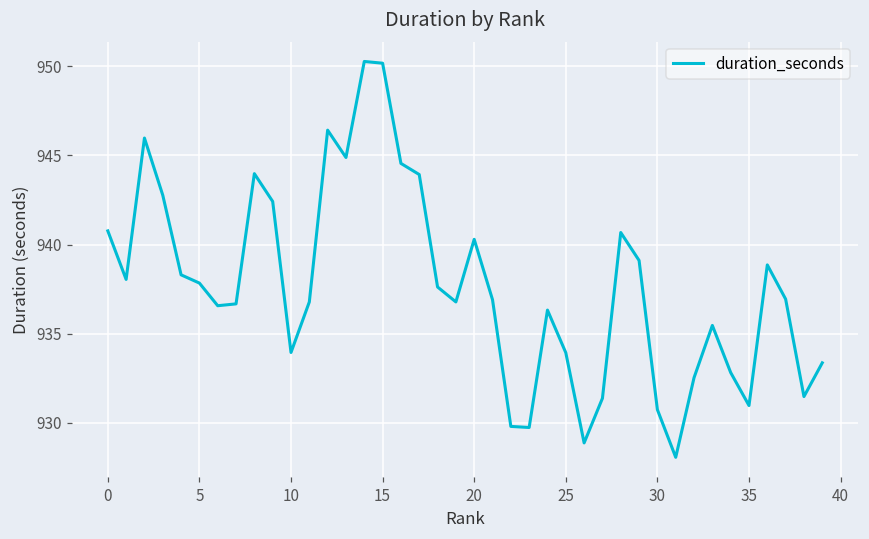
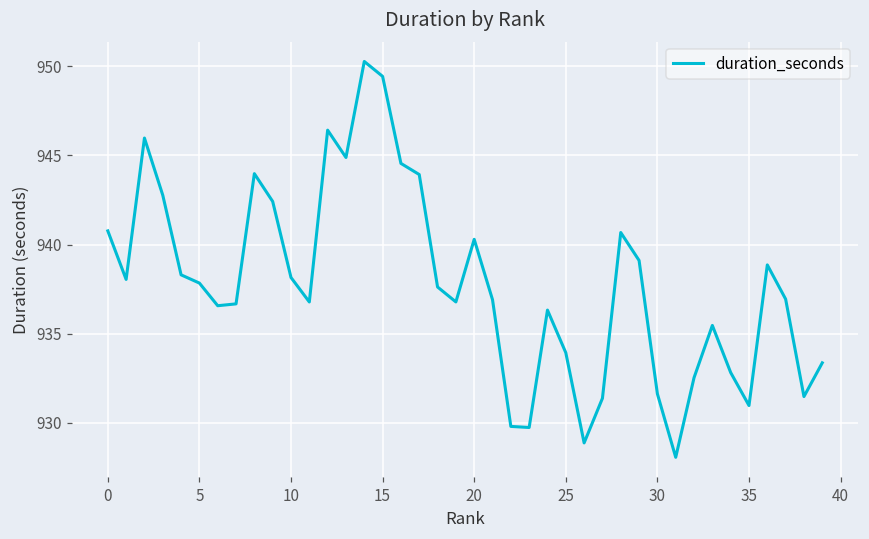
  {
    "0": 940.8,
    "5": 937.8,
-   "10": 934.0,
-   "15": 950.2,
+   "10": 938.2,
+   "15": 949.4,
    "20": 940.3,
    "25": 933.9,
-   "30": 930.7,
+   "30": 931.6,
    "35": 931.0
  }
